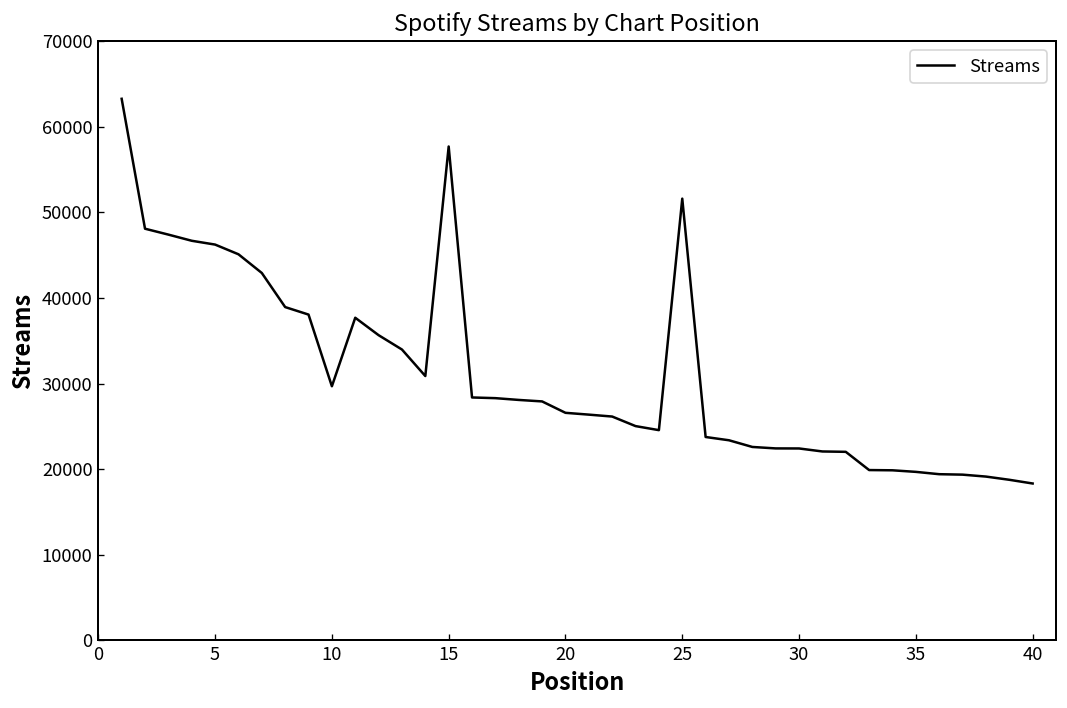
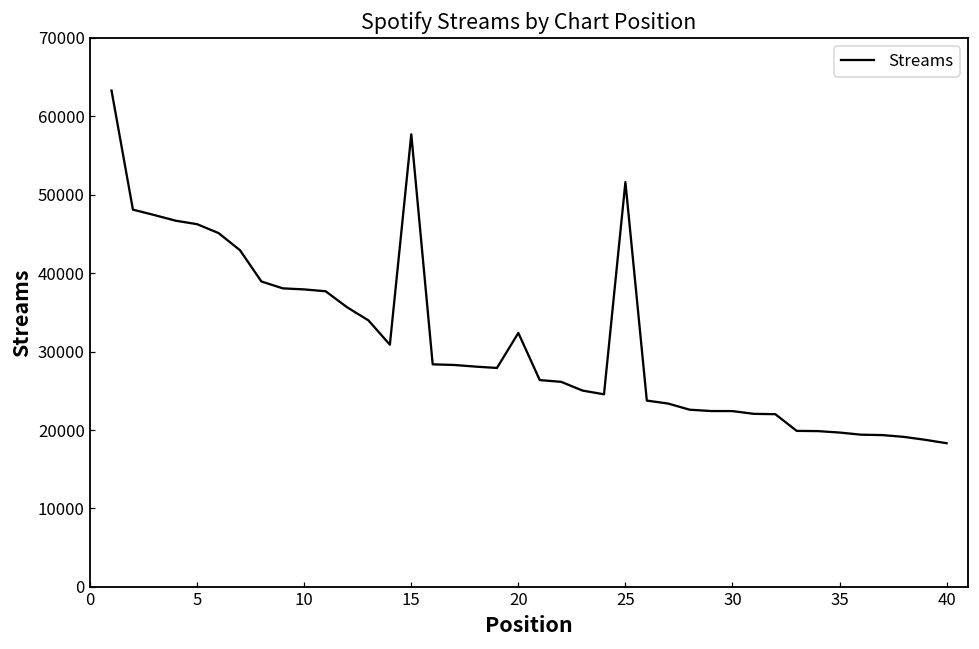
  {
    "5": 46000,
-   "10": 30000,
+   "10": 38000,
    "15": 58000,
-   "20": 27000,
+   "20": 32000,
    "25": 52000,
    "30": 22000,
    "35": 20000,
    "40": 18000
  }
